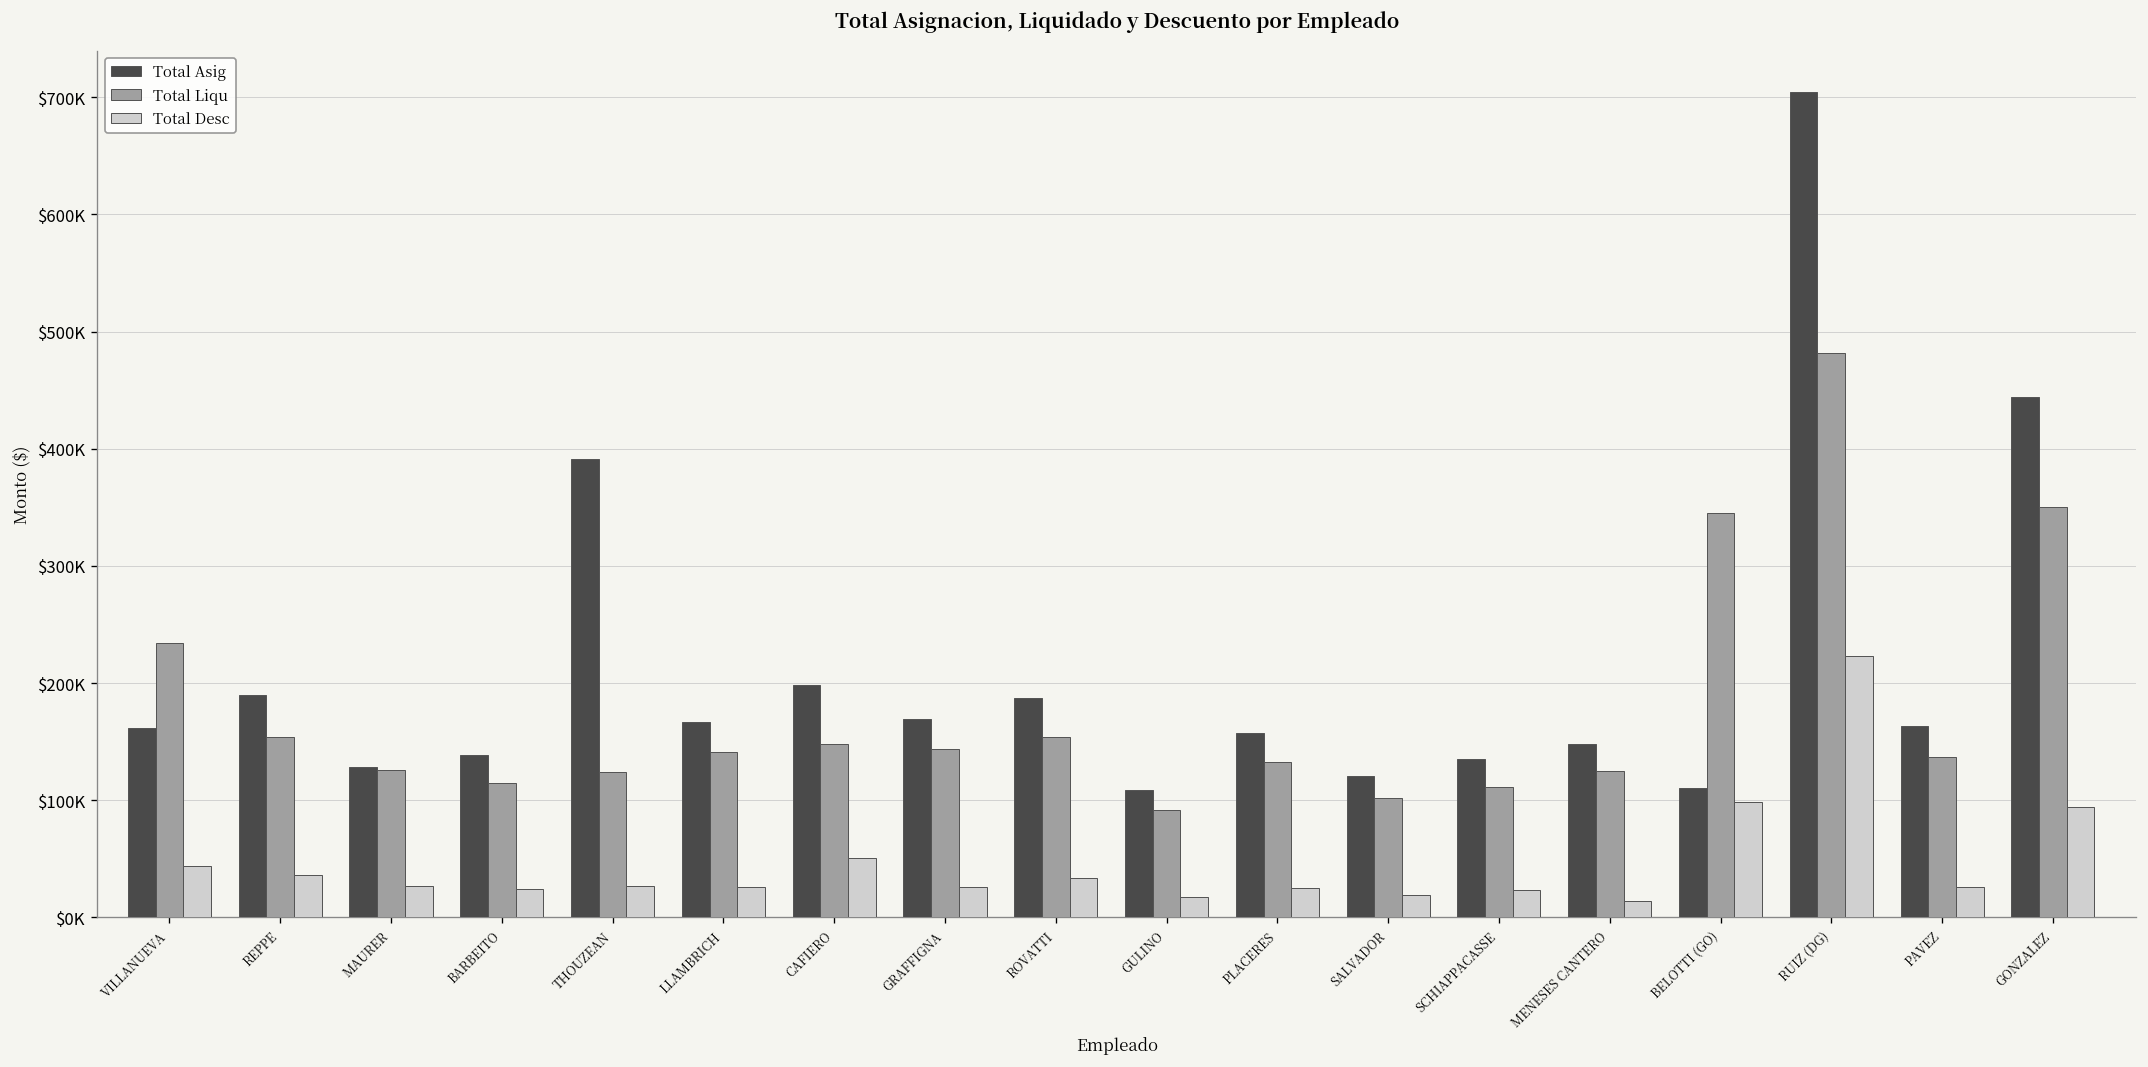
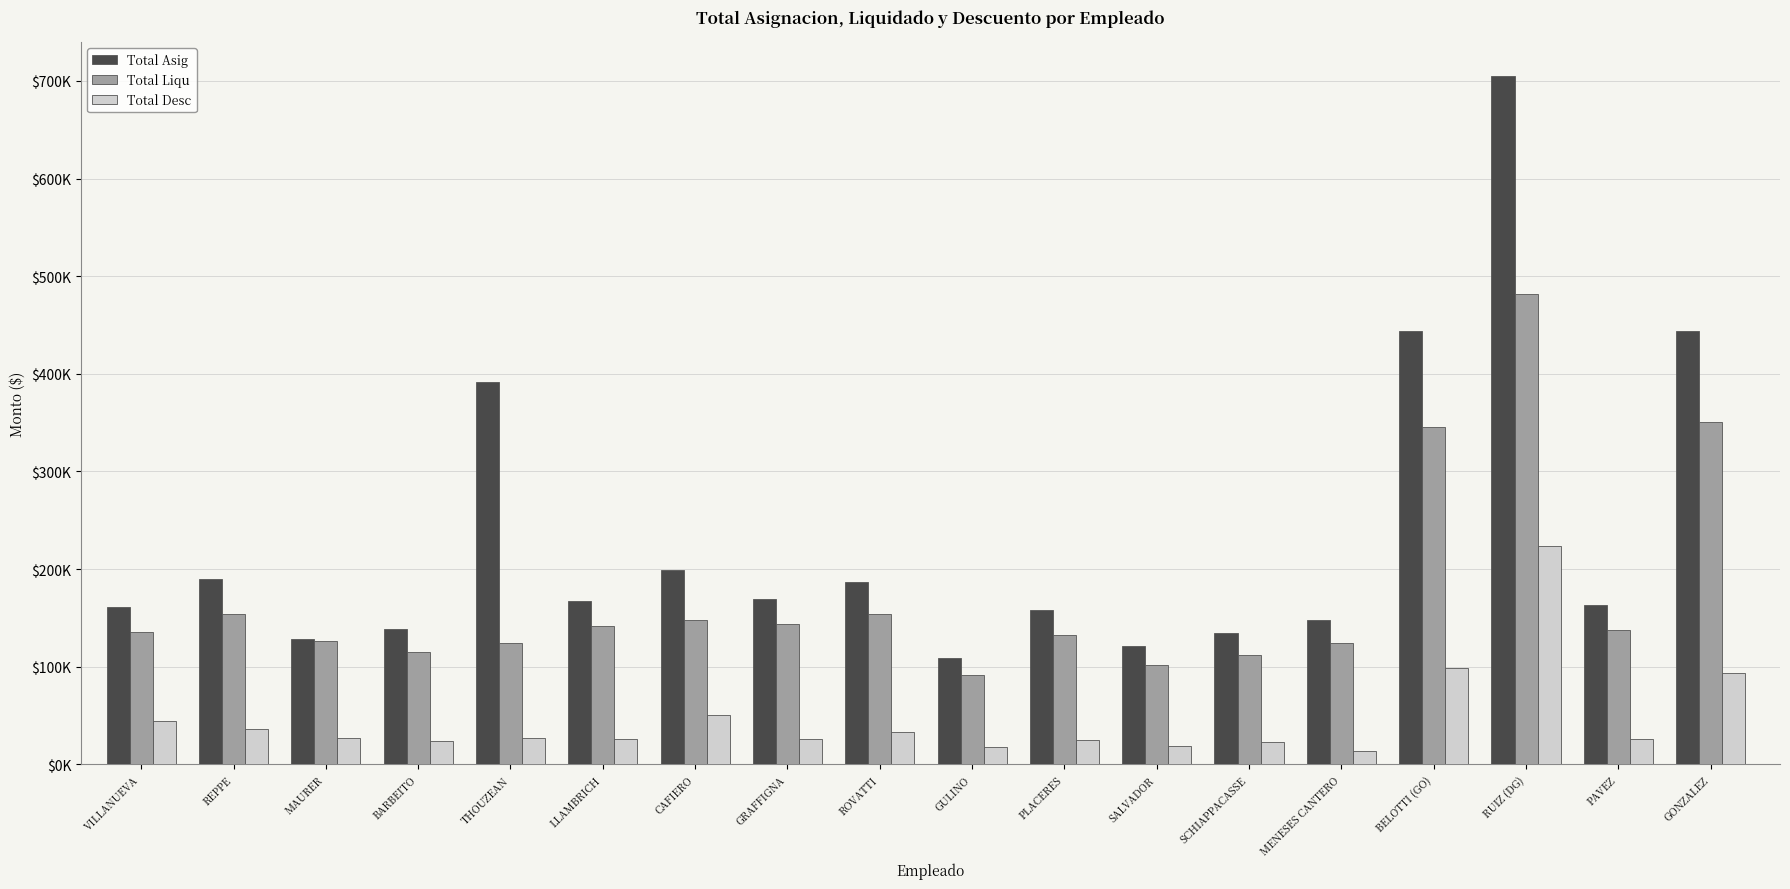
  {
    "Total Asig": {
      "VILLANUEVA": "$160000",
      "REPPE": "$190000",
      "MAURER": "$130000",
      "BARBEITO": "$140000",
      "THOUZEAN": "$390000",
      "LLAMBRICH": "$170000",
      "CAFIERO": "$200000",
      "GRAFFIGNA": "$170000",
      "ROVATTI": "$190000",
      "GULINO": "$110000",
      "PLACERES": "$160000",
      "SALVADOR": "$120000",
      "SCHIAPPACASSE": "$130000",
      "MENESES CANTERO": "$150000",
-     "BELOTTI (GO)": "$110000",
+     "BELOTTI (GO)": "$440000",
      "RUIZ (DG)": "$700000",
      "PAVEZ": "$160000",
      "GONZALEZ": "$440000"
    },
    "Total Liqu": {
-     "VILLANUEVA": "$230000",
+     "VILLANUEVA": "$140000",
      "REPPE": "$150000",
      "MAURER": "$130000",
      "BARBEITO": "$110000",
      "THOUZEAN": "$120000",
      "LLAMBRICH": "$140000",
      "CAFIERO": "$150000",
      "GRAFFIGNA": "$140000",
      "ROVATTI": "$150000",
      "GULINO": "$90000",
      "PLACERES": "$130000",
      "SALVADOR": "$100000",
      "SCHIAPPACASSE": "$110000",
      "MENESES CANTERO": "$120000",
      "BELOTTI (GO)": "$350000",
      "RUIZ (DG)": "$480000",
      "PAVEZ": "$140000",
      "GONZALEZ": "$350000"
    },
    "Total Desc": {
      "VILLANUEVA": "$40000",
      "REPPE": "$40000",
      "MAURER": "$30000",
      "BARBEITO": "$20000",
      "THOUZEAN": "$30000",
      "LLAMBRICH": "$30000",
      "CAFIERO": "$50000",
      "GRAFFIGNA": "$30000",
      "ROVATTI": "$30000",
      "GULINO": "$20000",
      "PLACERES": "$20000",
      "SALVADOR": "$20000",
      "SCHIAPPACASSE": "$20000",
      "MENESES CANTERO": "$10000",
      "BELOTTI (GO)": "$100000",
      "RUIZ (DG)": "$220000",
      "PAVEZ": "$30000",
      "GONZALEZ": "$90000"
    }
  }
